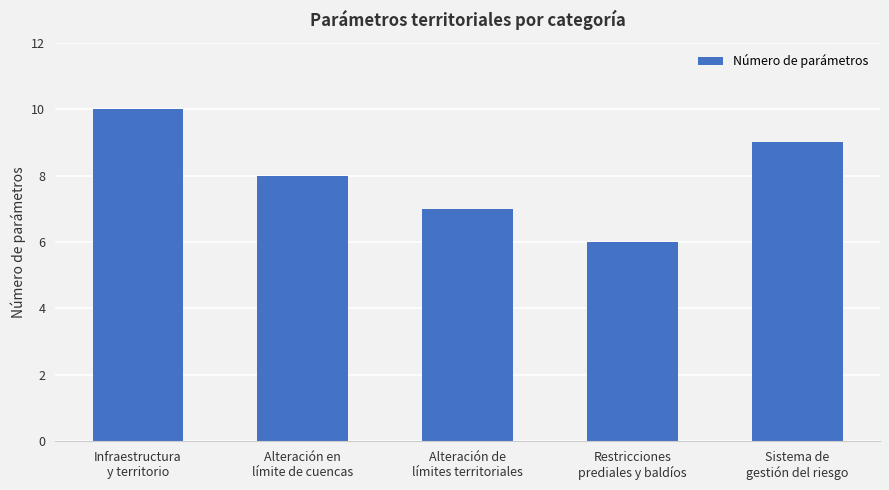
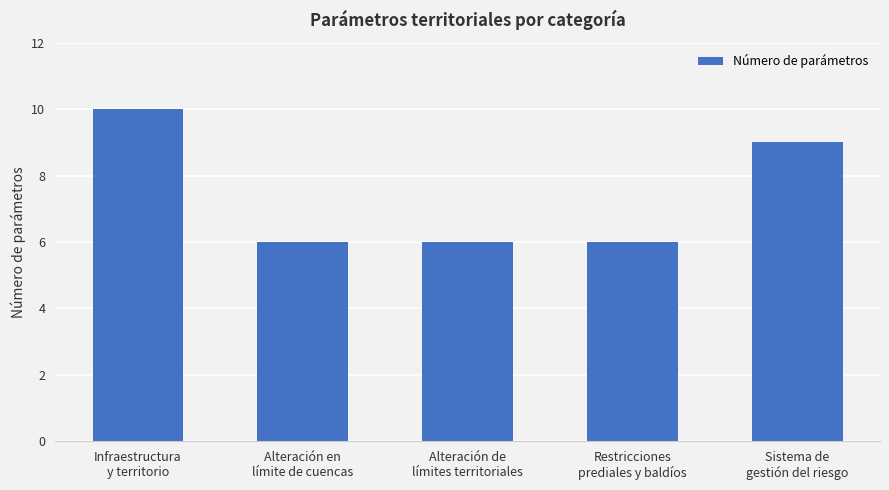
  {
    "Infraestructura y territorio": 10,
-   "Alteración en límite de cuencas": 8,
-   "Alteración de límites territoriales": 7,
+   "Alteración en límite de cuencas": 6,
+   "Alteración de límites territoriales": 6,
    "Restricciones prediales y baldíos": 6,
    "Sistema de gestión del riesgo": 9
  }
